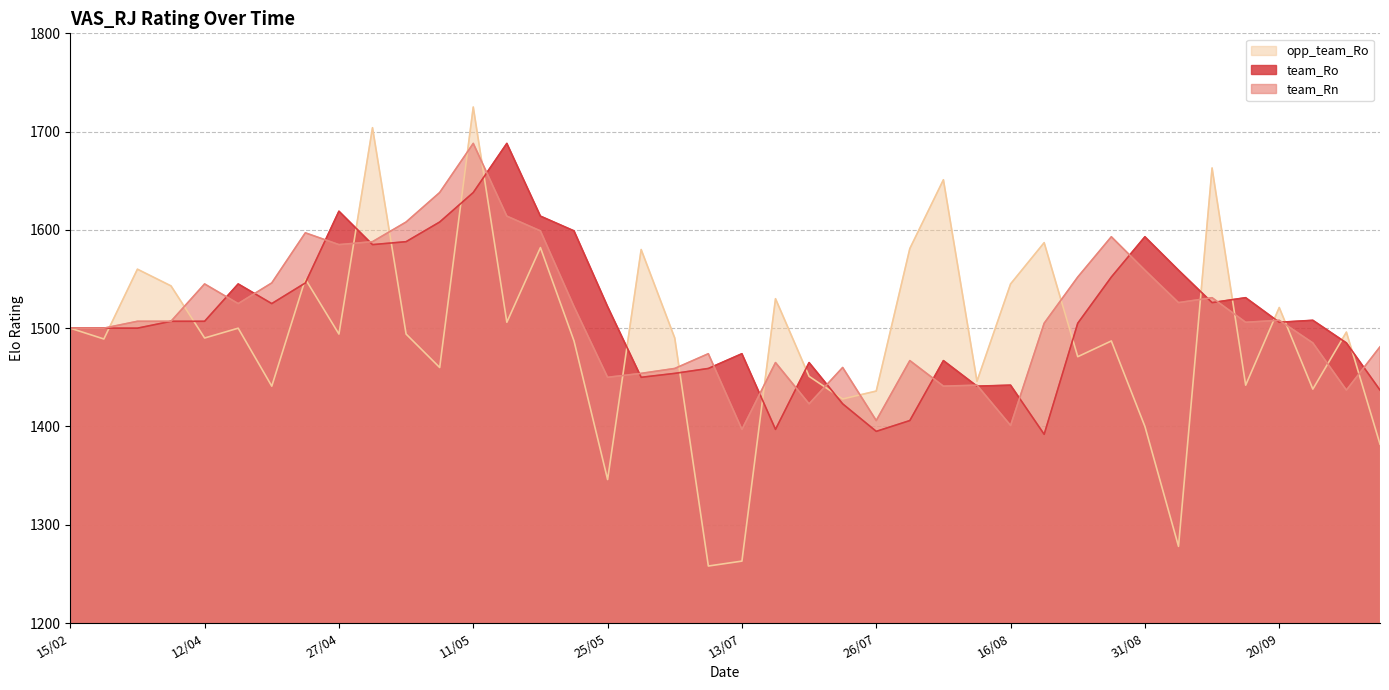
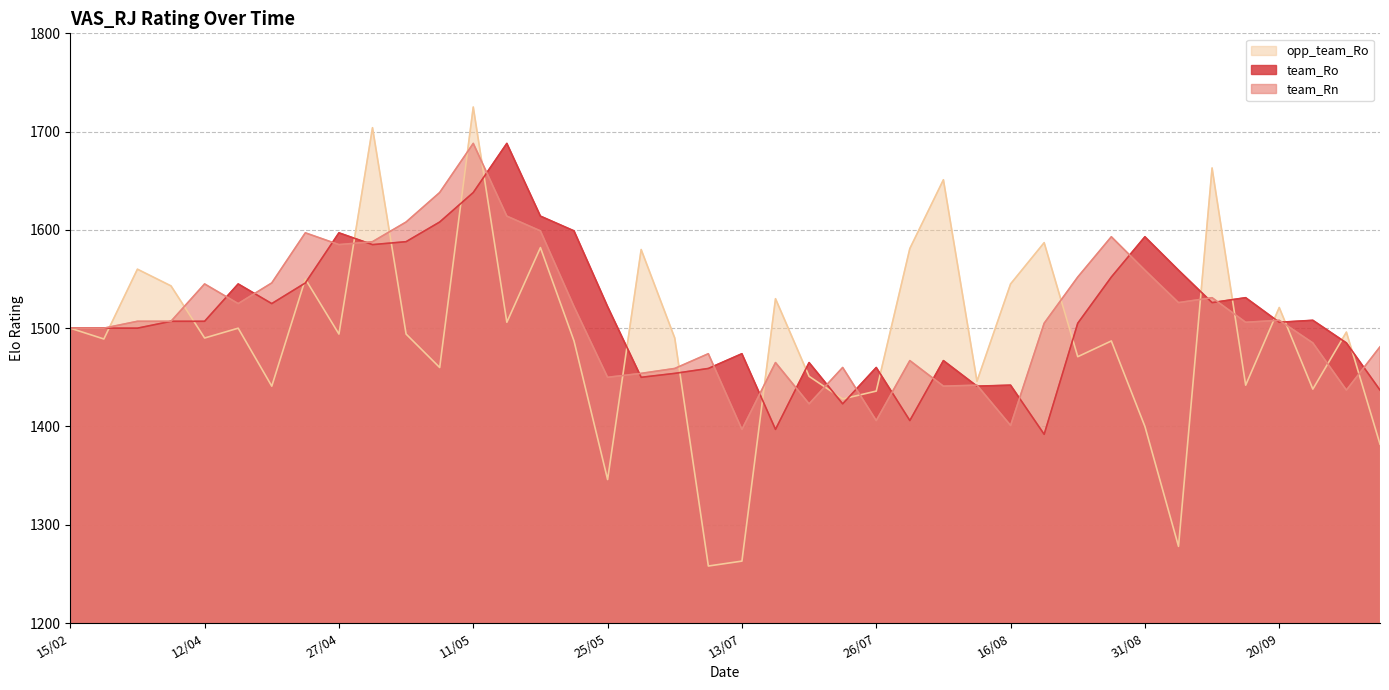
  {
    "opp_team_Ro": {
      "12/04": 1490,
      "27/04": 1490,
      "11/05": 1730,
      "25/05": 1350,
      "13/07": 1260,
      "26/07": 1440,
      "16/08": 1550,
      "31/08": 1400,
      "20/09": 1520
    },
    "team_Ro": {
      "12/04": 1510,
-     "27/04": 1620,
+     "27/04": 1600,
      "11/05": 1640,
      "25/05": 1520,
      "13/07": 1470,
-     "26/07": 1400,
+     "26/07": 1460,
      "16/08": 1440,
      "31/08": 1590
    },
    "team_Rn": {
      "12/04": 1550,
      "27/04": 1590,
      "11/05": 1690,
      "25/05": 1450,
      "13/07": 1400,
      "26/07": 1410,
      "16/08": 1400,
      "31/08": 1560
    }
  }
